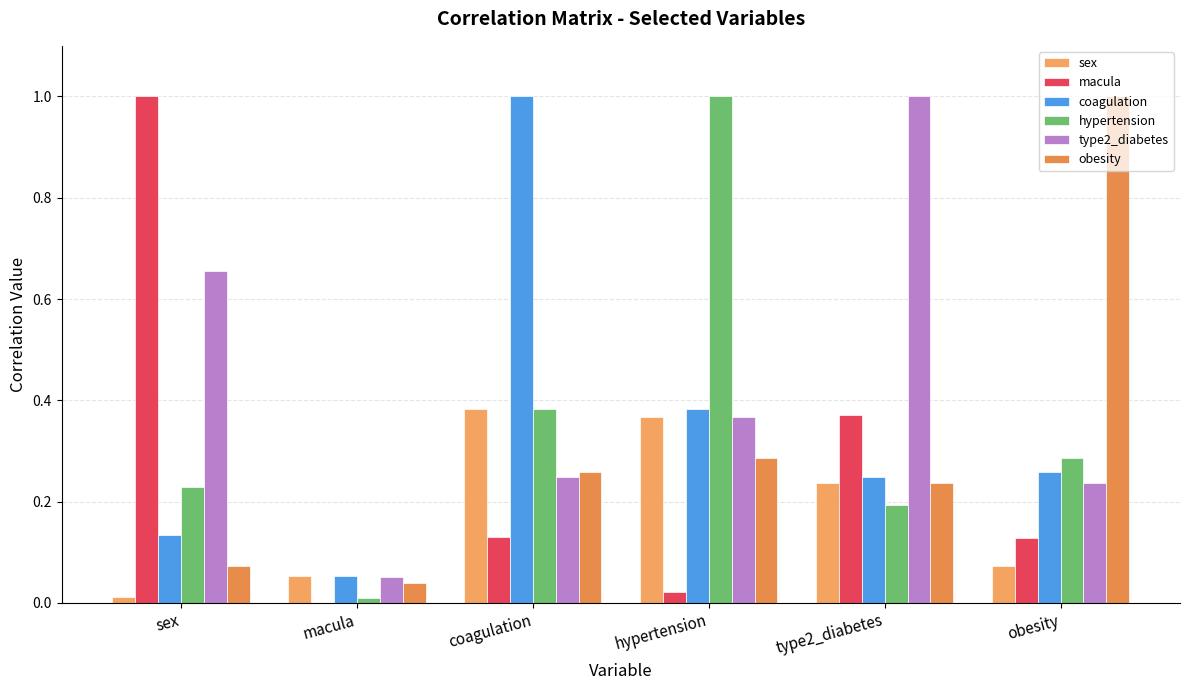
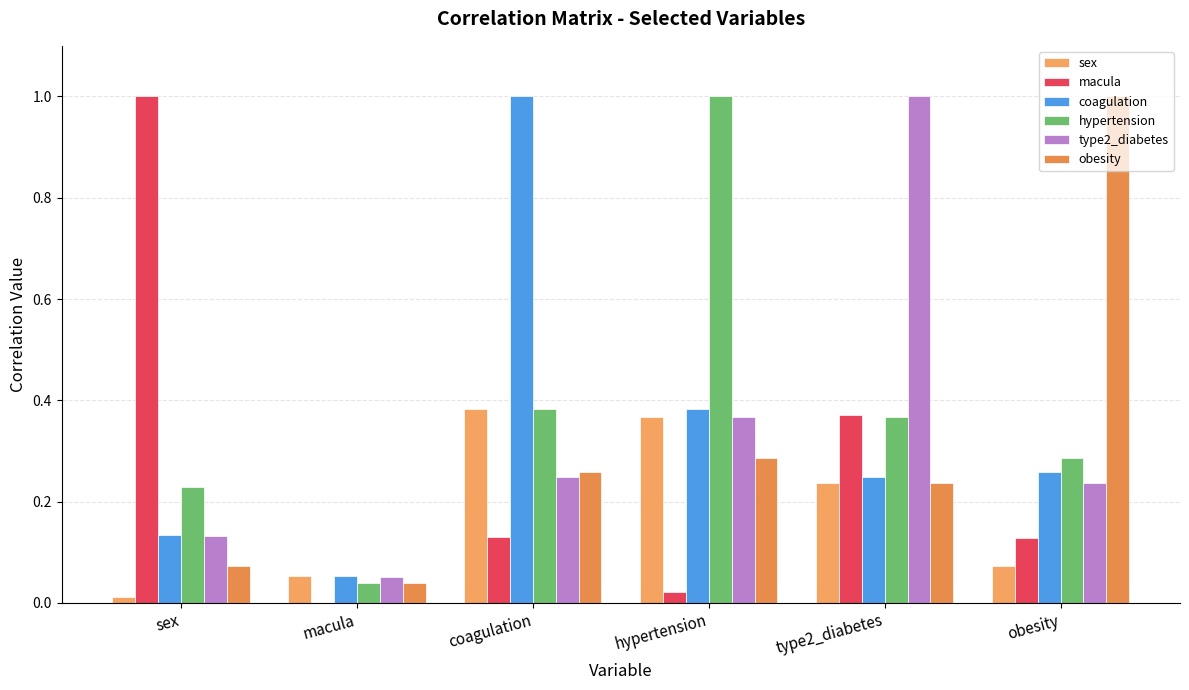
  {
    "macula": {
      "sex": 1.00,
      "macula": 0.00,
      "coagulation": 0.13,
      "hypertension": 0.02,
      "type2_diabetes": 0.37,
      "obesity": 0.13
    },
    "coagulation": {
      "sex": 0.13,
      "macula": 0.05,
      "coagulation": 1.00,
      "hypertension": 0.38,
      "type2_diabetes": 0.25,
      "obesity": 0.26
    },
    "hypertension": {
      "sex": 0.23,
-     "macula": 0.01,
+     "macula": 0.04,
      "coagulation": 0.38,
      "hypertension": 1.00,
-     "type2_diabetes": 0.19,
+     "type2_diabetes": 0.37,
      "obesity": 0.29
    },
    "type2_diabetes": {
-     "sex": 0.66,
+     "sex": 0.13,
      "macula": 0.05,
      "coagulation": 0.25,
      "hypertension": 0.37,
      "type2_diabetes": 1.00,
      "obesity": 0.24
    }
  }
